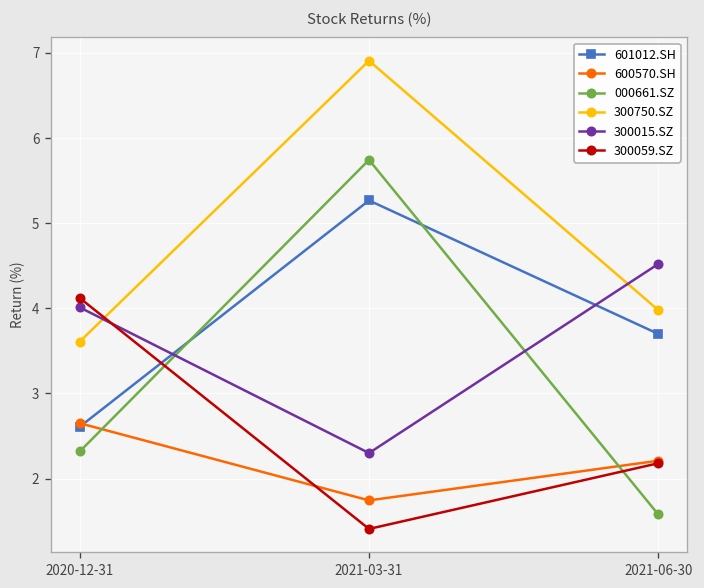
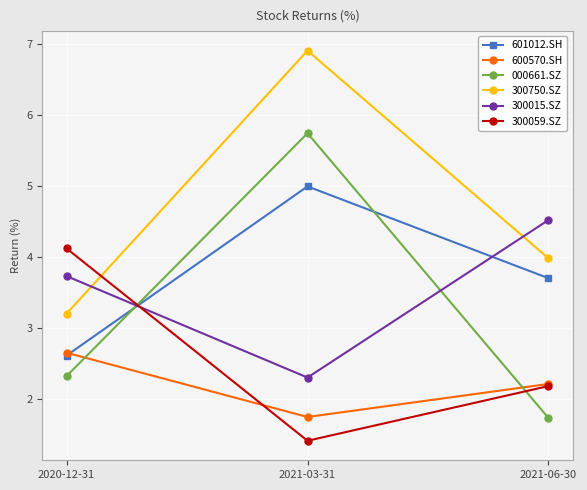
  {
    "601012.SH": {
      "2020-12-31": 2.6,
-     "2021-03-31": 5.3,
+     "2021-03-31": 5.0,
      "2021-06-30": 3.7
    },
    "600570.SH": {
      "2020-12-31": 2.7,
      "2021-03-31": 1.7
    },
    "000661.SZ": {
      "2020-12-31": 2.3,
      "2021-03-31": 5.7,
-     "2021-06-30": 1.6
+     "2021-06-30": 1.7
    },
    "300750.SZ": {
-     "2020-12-31": 3.6,
+     "2020-12-31": 3.2,
      "2021-03-31": 6.9,
      "2021-06-30": 4.0
    },
    "300015.SZ": {
-     "2020-12-31": 4.0,
+     "2020-12-31": 3.7,
      "2021-03-31": 2.3,
      "2021-06-30": 4.5
    },
    "300059.SZ": {
      "2020-12-31": 4.1,
      "2021-03-31": 1.4
    }
  }
